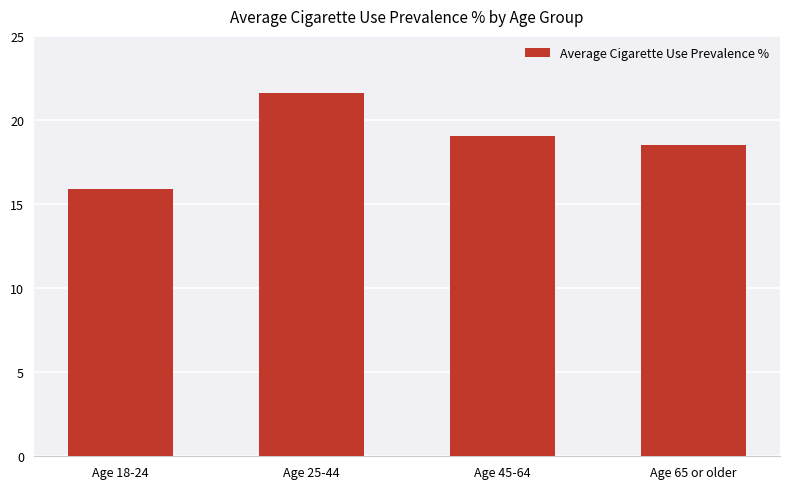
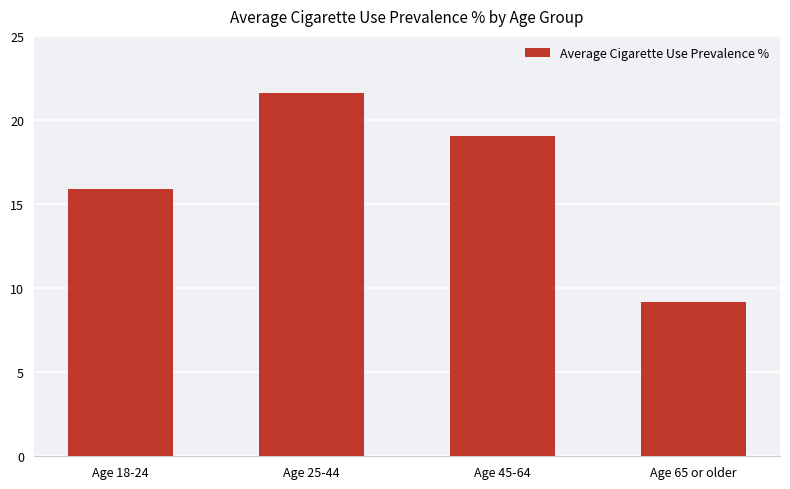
  {
    "Age 18-24": 15.9,
    "Age 25-44": 21.6,
    "Age 45-64": 19.0,
-   "Age 65 or older": 18.5
+   "Age 65 or older": 9.1
  }
